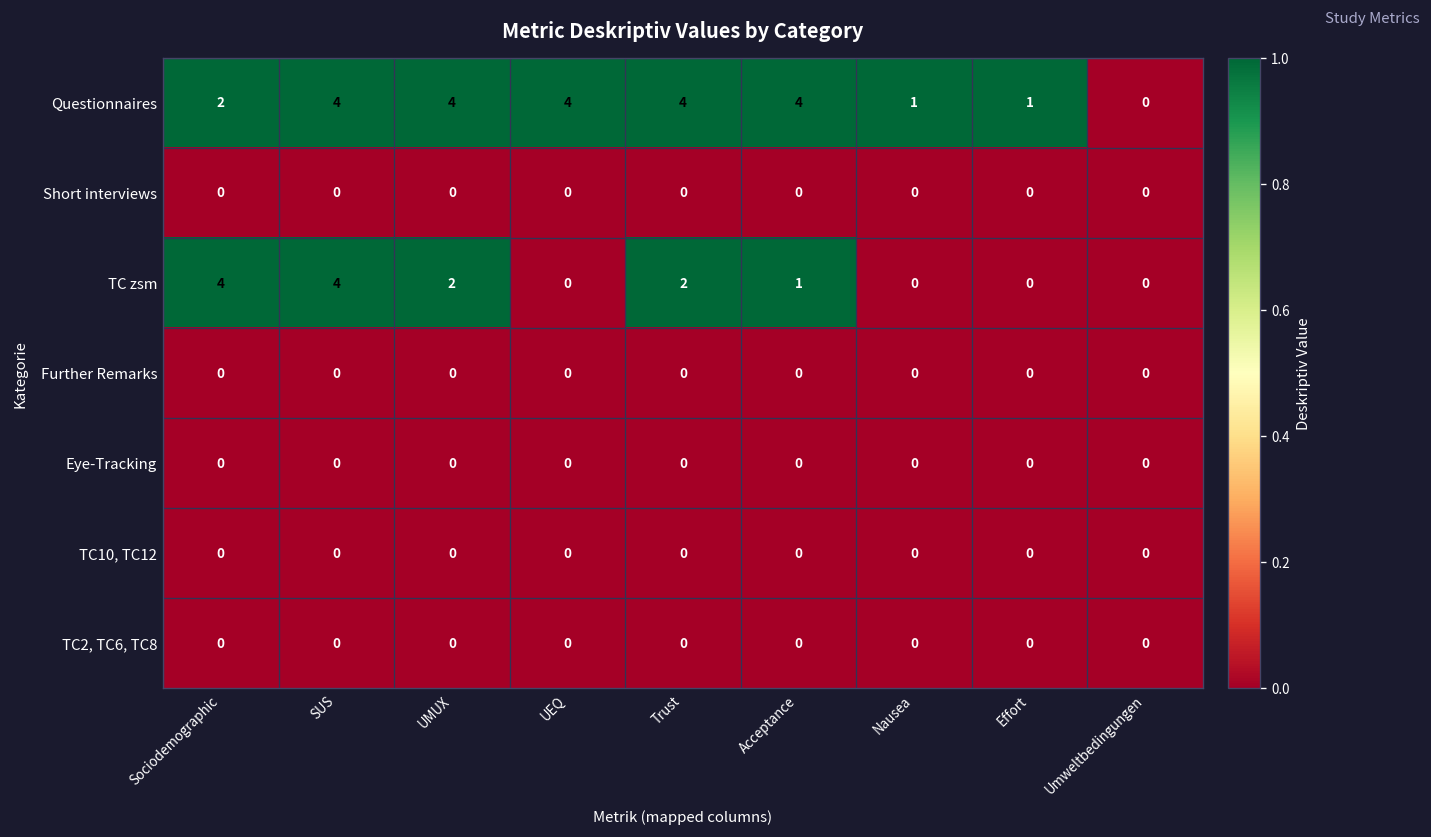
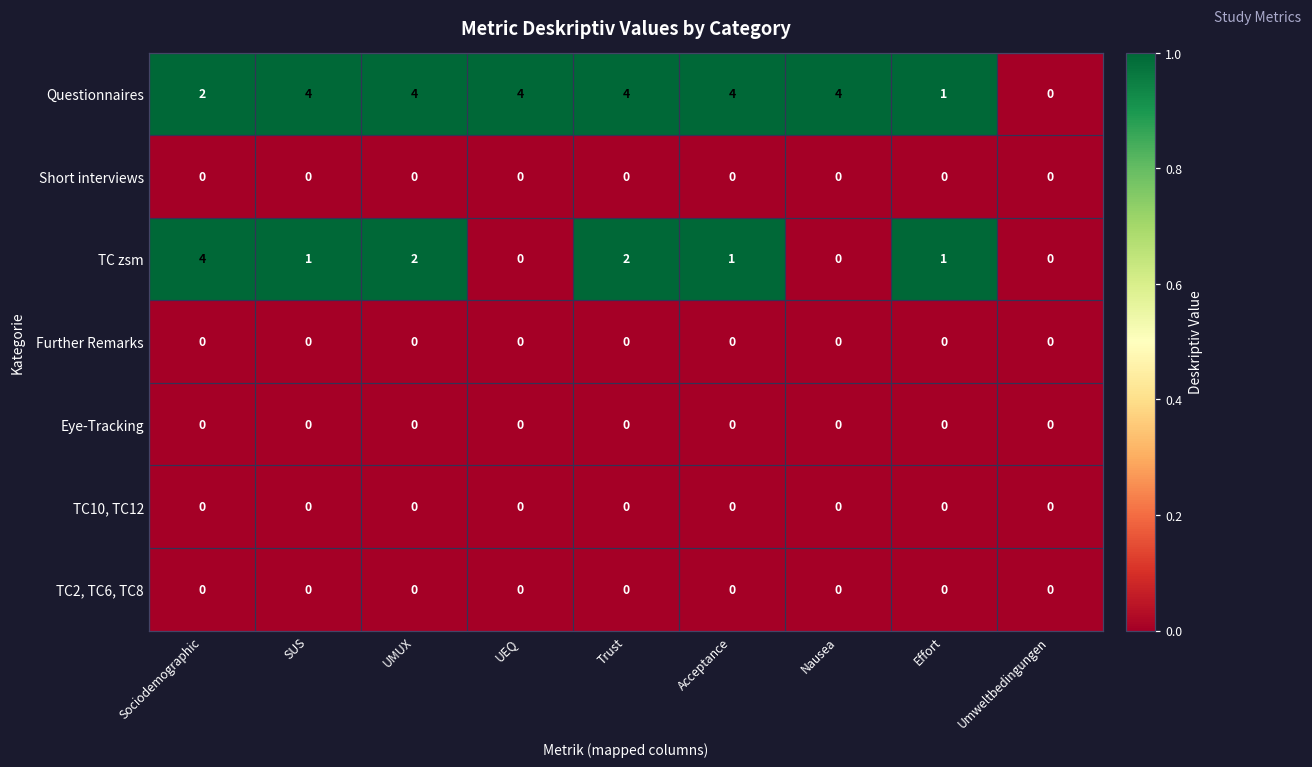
  {
    "Questionnaires": {
      "Sociodemographic": 2,
      "SUS": 4,
      "UMUX": 4,
      "UEQ": 4,
      "Trust": 4,
      "Acceptance": 4,
-     "Nausea": 1,
+     "Nausea": 4,
      "Effort": 1,
      "Umweltbedingungen": 0
    },
    "Short interviews": {
      "Sociodemographic": 0,
      "SUS": 0,
      "UMUX": 0,
      "UEQ": 0,
      "Trust": 0,
      "Acceptance": 0,
      "Nausea": 0,
      "Effort": 0,
      "Umweltbedingungen": 0
    },
    "TC zsm": {
      "Sociodemographic": 4,
-     "SUS": 4,
+     "SUS": 1,
      "UMUX": 2,
      "UEQ": 0,
      "Trust": 2,
      "Acceptance": 1,
      "Nausea": 0,
-     "Effort": 0,
+     "Effort": 1,
      "Umweltbedingungen": 0
    },
    "Further Remarks": {
      "Sociodemographic": 0,
      "SUS": 0,
      "UMUX": 0,
      "UEQ": 0,
      "Trust": 0,
      "Acceptance": 0,
      "Nausea": 0,
      "Effort": 0,
      "Umweltbedingungen": 0
    },
    "Eye-Tracking": {
      "Sociodemographic": 0,
      "SUS": 0,
      "UMUX": 0,
      "UEQ": 0,
      "Trust": 0,
      "Acceptance": 0,
      "Nausea": 0,
      "Effort": 0,
      "Umweltbedingungen": 0
    },
    "TC10, TC12": {
      "Sociodemographic": 0,
      "SUS": 0,
      "UMUX": 0,
      "UEQ": 0,
      "Trust": 0,
      "Acceptance": 0,
      "Nausea": 0,
      "Effort": 0,
      "Umweltbedingungen": 0
    },
    "TC2, TC6, TC8": {
      "Sociodemographic": 0,
      "SUS": 0,
      "UMUX": 0,
      "UEQ": 0,
      "Trust": 0,
      "Acceptance": 0,
      "Nausea": 0,
      "Effort": 0,
      "Umweltbedingungen": 0
    }
  }
